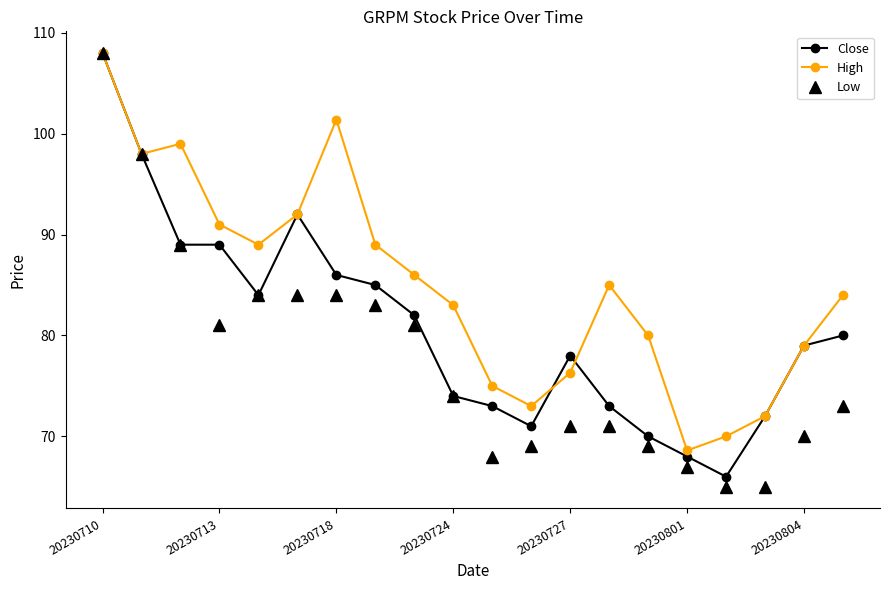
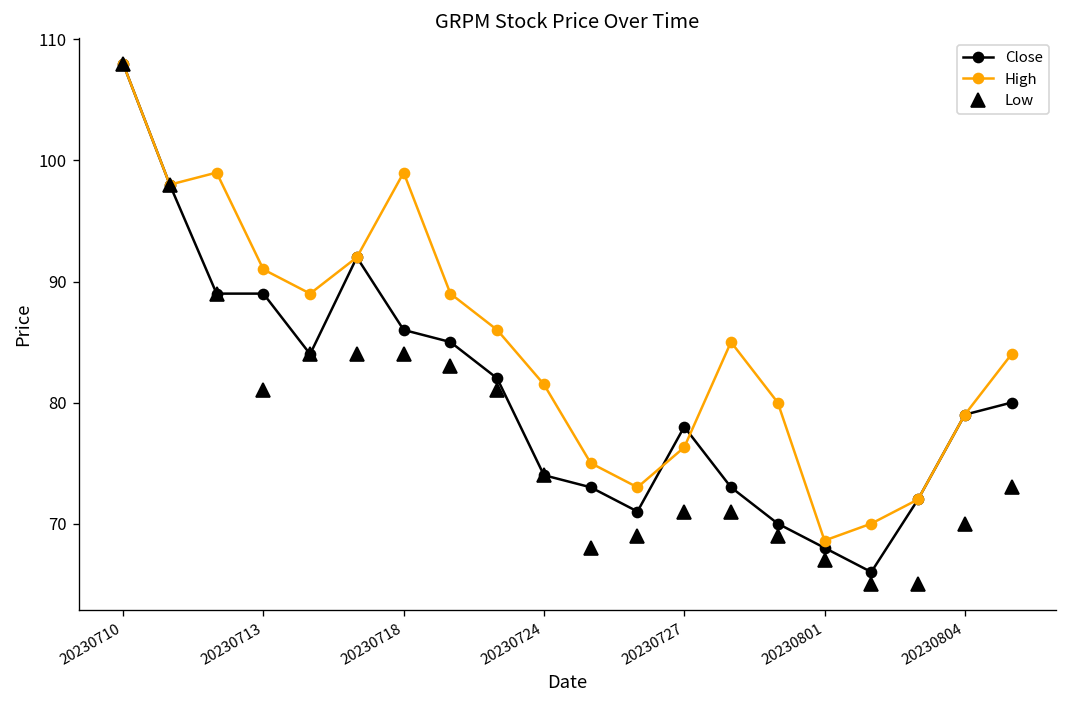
  {
    "High": {
      "20230713": 91.0,
-     "20230718": 101.4,
-     "20230724": 83.0,
+     "20230718": 99.0,
+     "20230724": 81.5,
      "20230727": 76.3,
      "20230801": 68.6
    }
  }
